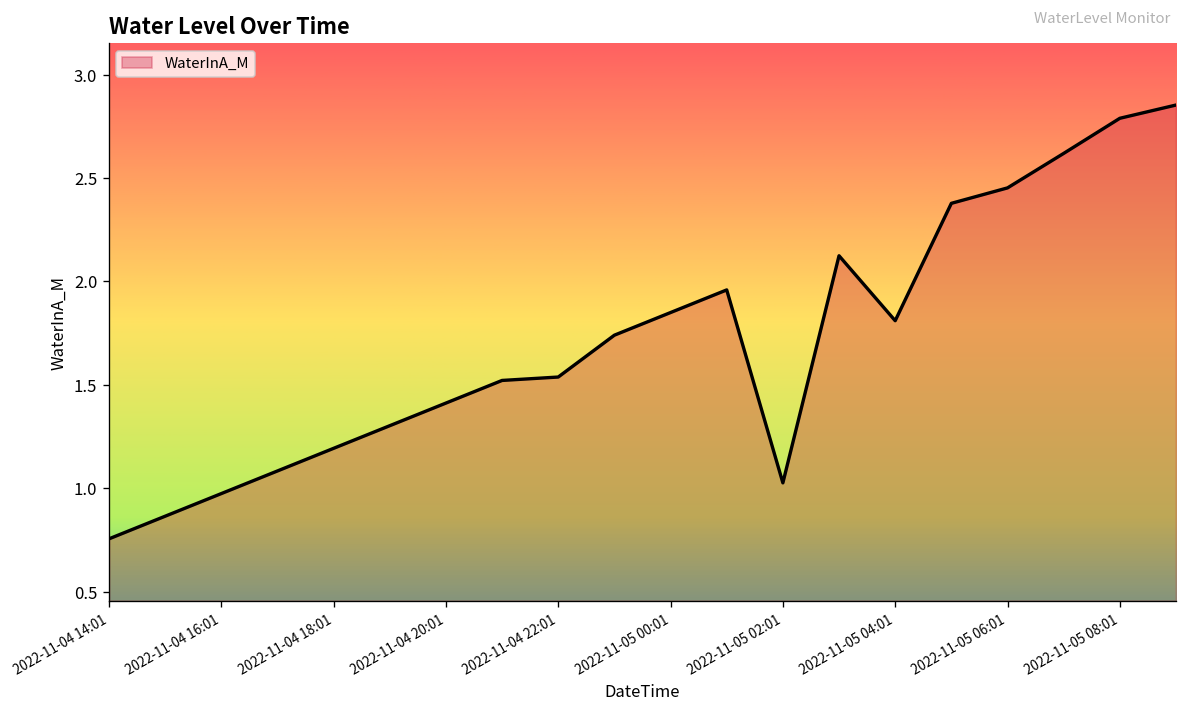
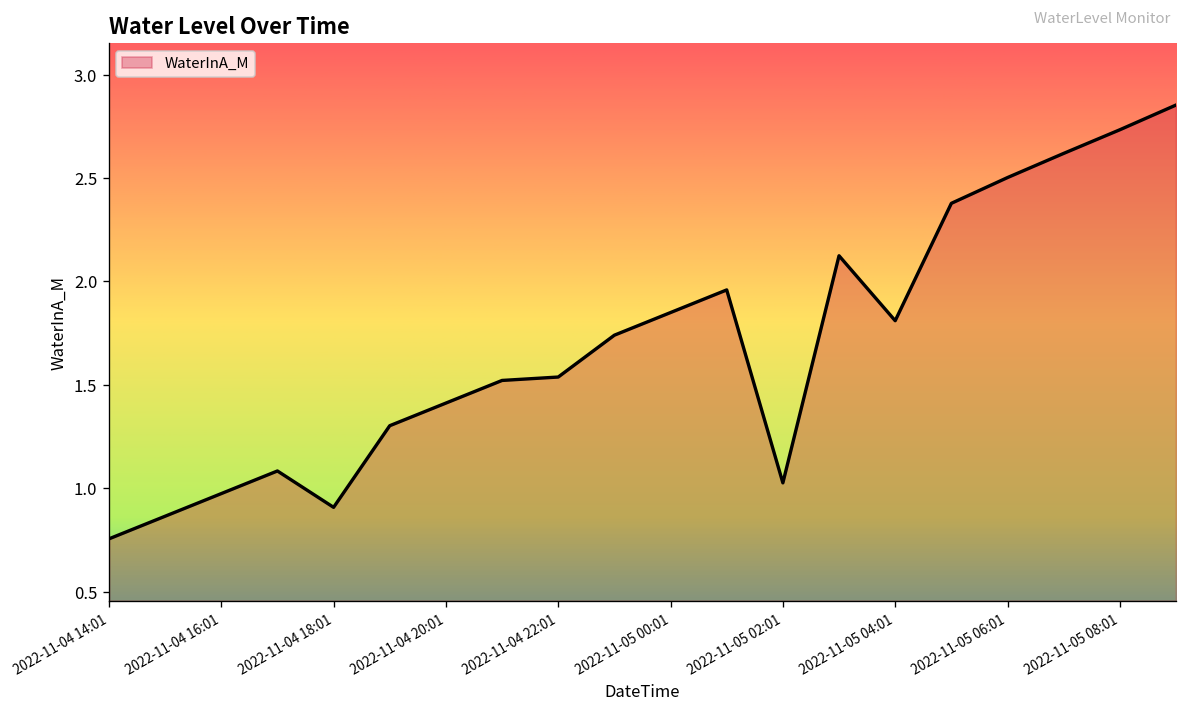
  {
    "2022-11-04 14:01": 0.75,
    "2022-11-04 16:01": 0.97,
-   "2022-11-04 18:01": 1.19,
+   "2022-11-04 18:01": 0.91,
    "2022-11-04 20:01": 1.41,
    "2022-11-04 22:01": 1.54,
    "2022-11-05 00:01": 1.85,
    "2022-11-05 02:01": 1.03,
    "2022-11-05 04:01": 1.81,
-   "2022-11-05 06:01": 2.45,
-   "2022-11-05 08:01": 2.79
+   "2022-11-05 06:01": 2.50,
+   "2022-11-05 08:01": 2.73
  }
